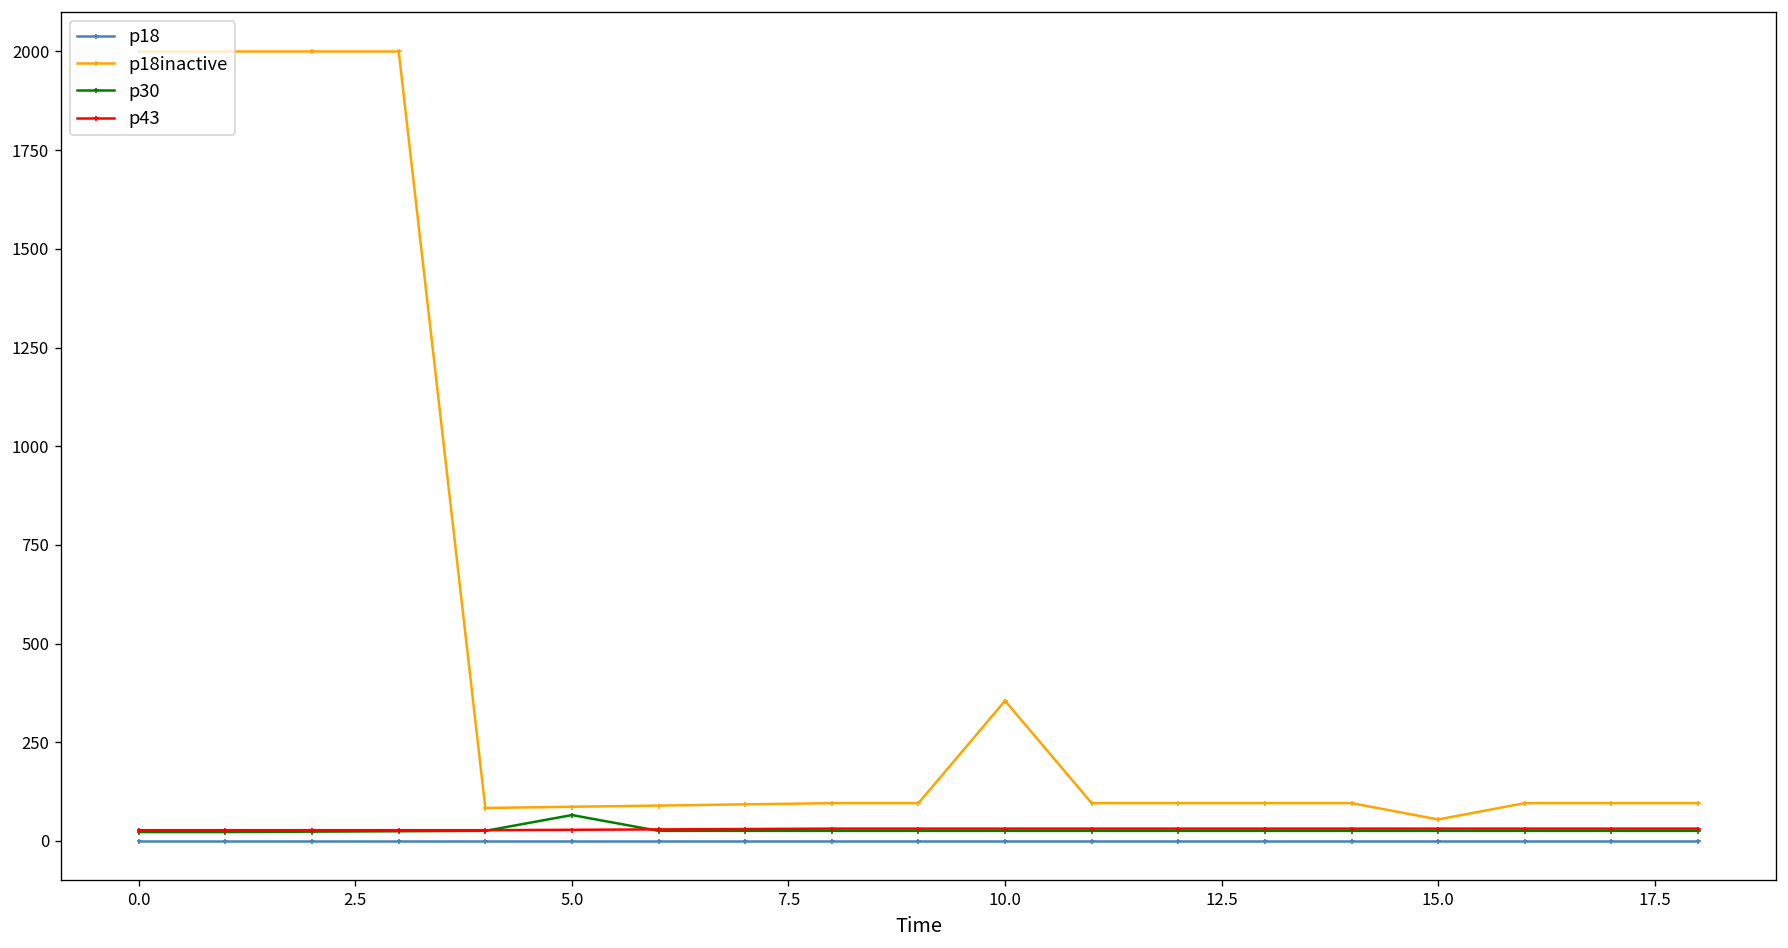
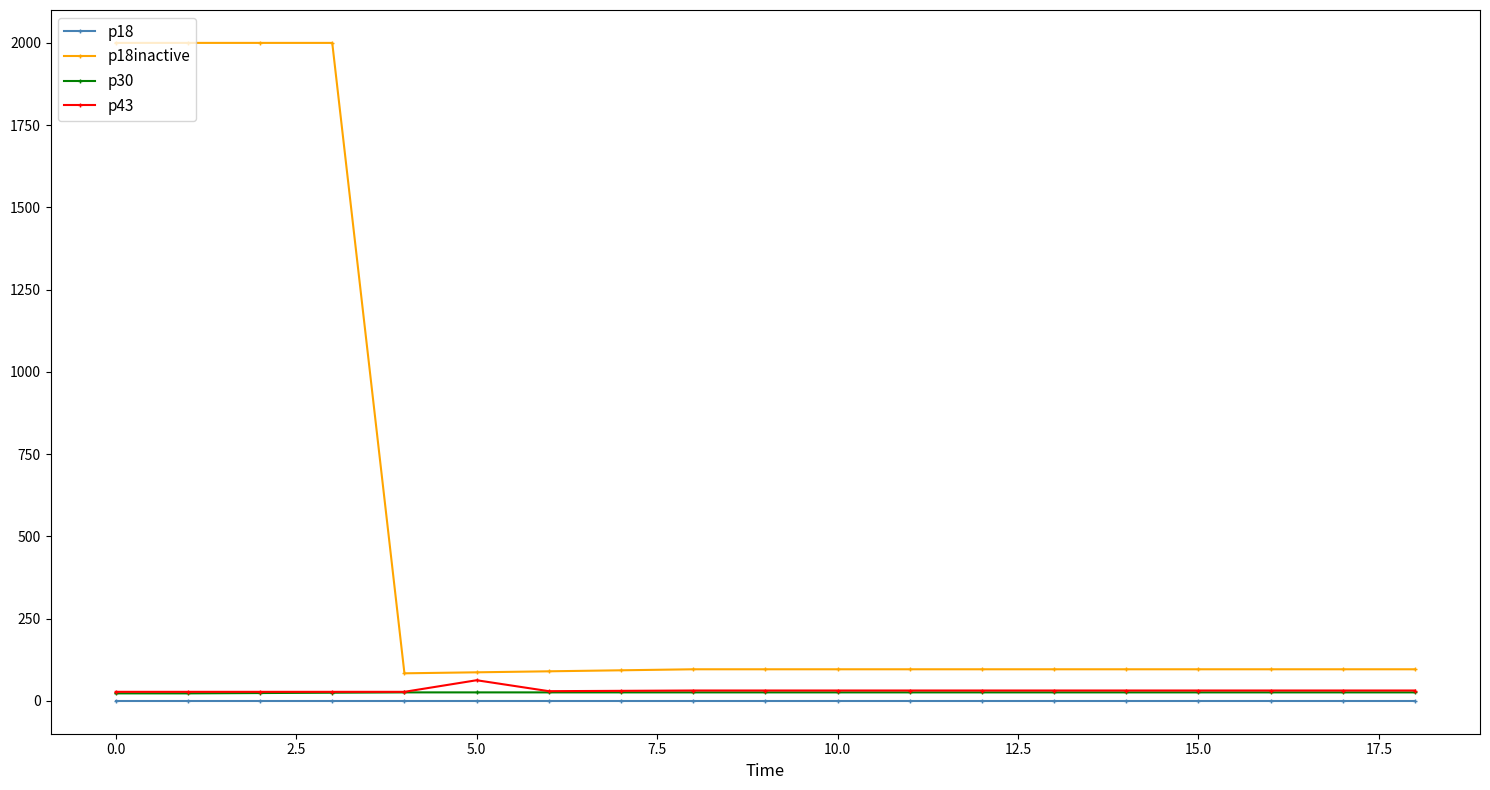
  {
    "p18": {
      "0.0": 0,
      "5.0": 0,
      "10.0": 0,
      "15.0": 0
    },
    "p18inactive": {
      "5.0": 90,
-     "10.0": 360,
-     "15.0": 50
+     "10.0": 100,
+     "15.0": 100
    },
    "p30": {
-     "5.0": 70
+     "5.0": 30
    },
    "p43": {
-     "5.0": 30
+     "5.0": 60
    }
  }
